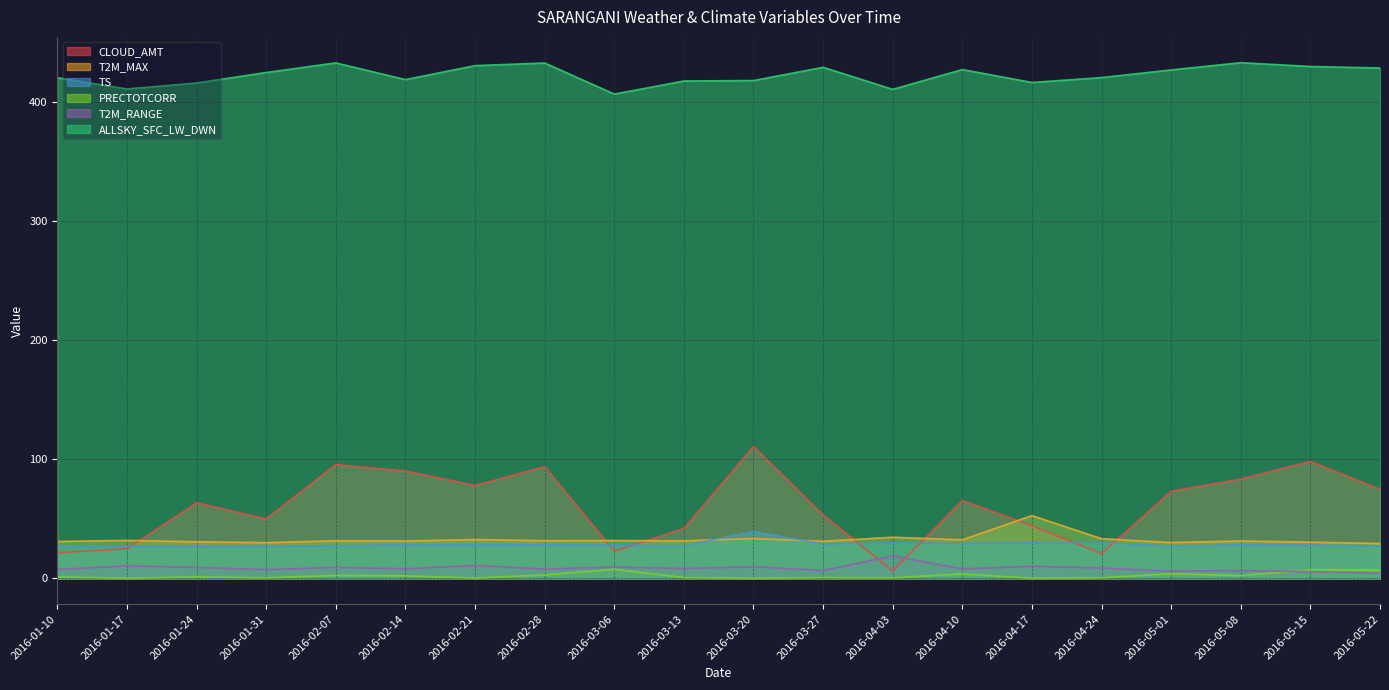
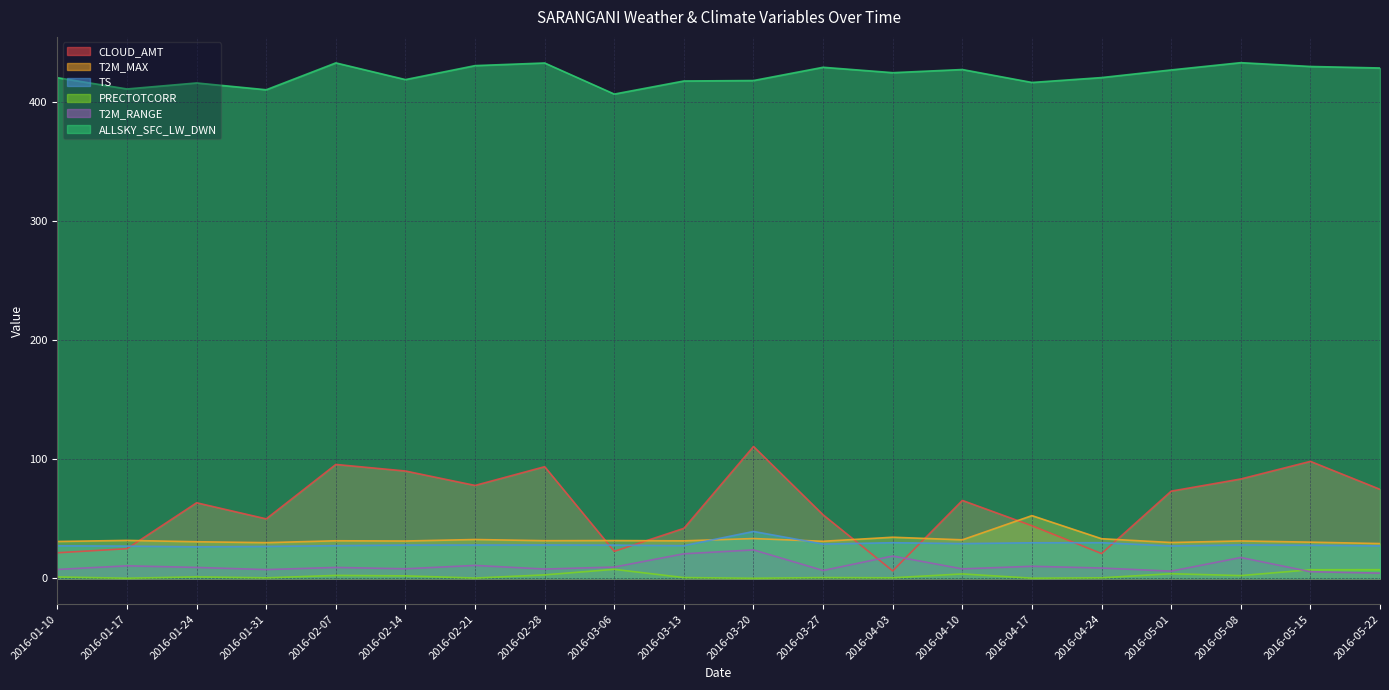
  {
    "CLOUD_AMT": {
      "2016-01-10": 21,
      "2016-01-17": 25,
      "2016-01-24": 63,
      "2016-01-31": 50,
      "2016-02-07": 96,
      "2016-02-14": 90,
      "2016-02-21": 78,
      "2016-02-28": 94,
      "2016-03-06": 23,
      "2016-03-13": 42,
      "2016-03-20": 111,
      "2016-03-27": 53,
      "2016-04-03": 6,
      "2016-04-10": 65,
      "2016-04-17": 44,
      "2016-04-24": 21,
      "2016-05-01": 73,
      "2016-05-08": 83,
      "2016-05-15": 98,
      "2016-05-22": 75
    },
    "T2M_MAX": {
      "2016-01-10": 31,
      "2016-01-17": 32,
      "2016-01-24": 31,
      "2016-01-31": 30,
      "2016-02-07": 32,
      "2016-02-14": 31,
      "2016-02-21": 33,
      "2016-02-28": 32,
      "2016-03-06": 32,
      "2016-03-13": 31,
      "2016-03-20": 33,
      "2016-03-27": 31,
      "2016-04-03": 34,
      "2016-04-10": 32,
      "2016-04-17": 53,
      "2016-04-24": 33,
      "2016-05-01": 30,
      "2016-05-08": 31,
      "2016-05-15": 30
    },
    "TS": {
      "2016-01-10": 27,
      "2016-01-17": 27,
      "2016-01-24": 26,
      "2016-01-31": 27,
      "2016-02-07": 27,
      "2016-02-14": 28,
      "2016-02-21": 28,
      "2016-02-28": 28,
      "2016-03-06": 28,
      "2016-03-13": 27,
      "2016-03-20": 39,
      "2016-03-27": 29,
      "2016-04-03": 30,
      "2016-04-10": 29,
      "2016-04-17": 30,
      "2016-04-24": 30,
      "2016-05-01": 27,
      "2016-05-08": 28,
      "2016-05-15": 28
    },
    "PRECTOTCORR": {
      "2016-01-10": 1,
      "2016-01-17": 0,
      "2016-01-24": 1,
      "2016-01-31": 0,
      "2016-02-07": 2,
      "2016-02-14": 2,
      "2016-02-21": 0,
      "2016-02-28": 3,
      "2016-03-13": 1,
      "2016-03-20": 0,
      "2016-03-27": 1,
      "2016-04-03": 0,
      "2016-04-10": 4,
      "2016-04-17": 0,
      "2016-04-24": 0,
      "2016-05-01": 4,
      "2016-05-08": 2,
      "2016-05-22": 7
    },
    "T2M_RANGE": {
      "2016-01-10": 7,
      "2016-01-17": 10,
      "2016-01-24": 9,
      "2016-01-31": 7,
      "2016-02-07": 9,
      "2016-02-14": 8,
      "2016-02-21": 11,
      "2016-02-28": 8,
-     "2016-03-13": 8,
-     "2016-03-20": 10,
+     "2016-03-13": 21,
+     "2016-03-20": 24,
      "2016-03-27": 7,
      "2016-04-03": 19,
      "2016-04-10": 8,
      "2016-04-17": 10,
      "2016-04-24": 9,
      "2016-05-01": 6,
-     "2016-05-08": 7,
+     "2016-05-08": 17,
      "2016-05-22": 4
    },
    "ALLSKY_SFC_LW_DWN": {
      "2016-01-10": 420,
-     "2016-01-31": 425,
+     "2016-01-31": 410,
      "2016-02-07": 433,
      "2016-02-14": 419,
      "2016-02-21": 430,
      "2016-02-28": 433,
      "2016-03-06": 407,
      "2016-03-13": 418,
      "2016-03-20": 418,
      "2016-03-27": 429,
-     "2016-04-03": 410,
+     "2016-04-03": 424,
      "2016-04-10": 427,
      "2016-04-17": 416,
      "2016-04-24": 420,
      "2016-05-01": 427,
      "2016-05-08": 433,
      "2016-05-15": 430,
      "2016-05-22": 428
    }
  }
